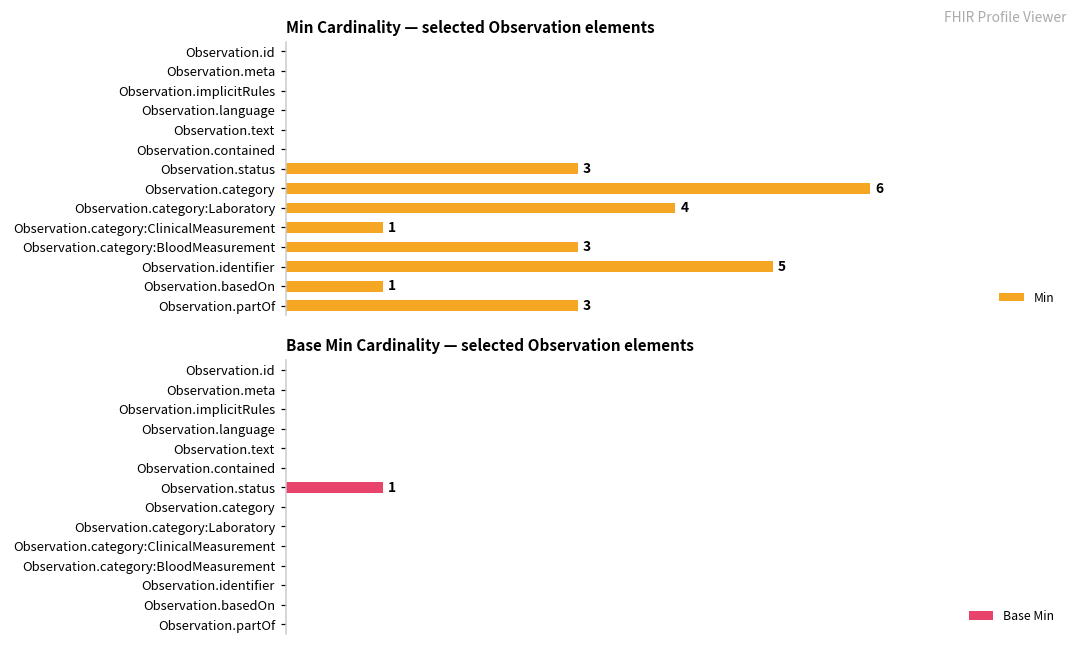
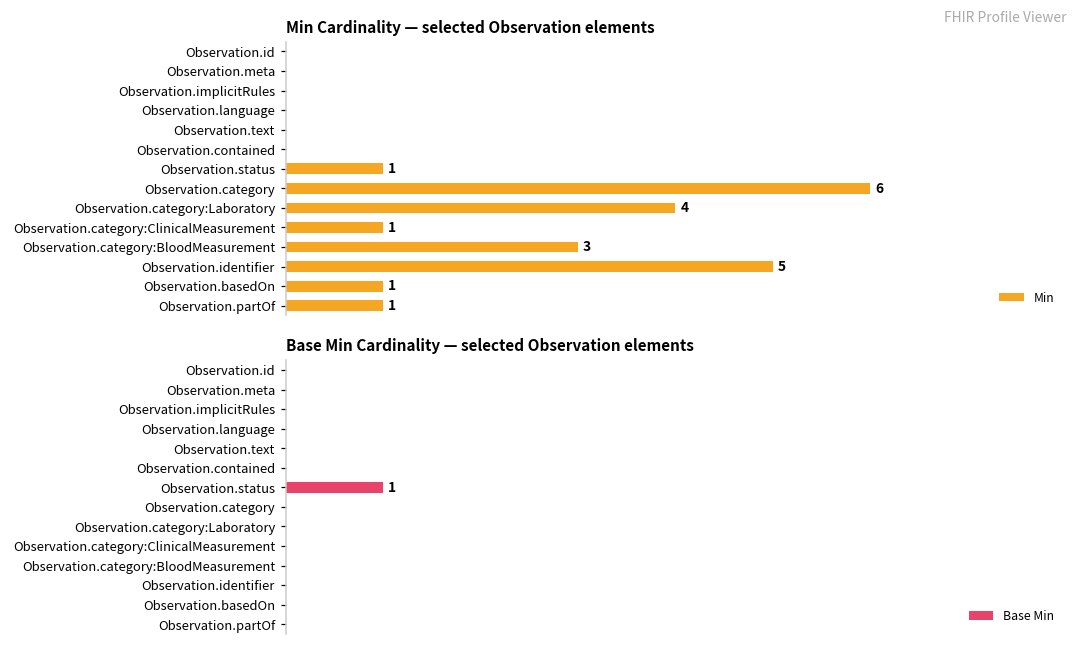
  {
    "Min Cardinality — selected Observation elements": {
-     "Observation.status": 3,
+     "Observation.status": 1,
      "Observation.category": 6,
      "Observation.category:Laboratory": 4,
      "Observation.category:ClinicalMeasurement": 1,
      "Observation.category:BloodMeasurement": 3,
      "Observation.identifier": 5,
      "Observation.basedOn": 1,
-     "Observation.partOf": 3
+     "Observation.partOf": 1
    },
    "Base Min Cardinality — selected Observation elements": {
      "Observation.status": 1
    }
  }
